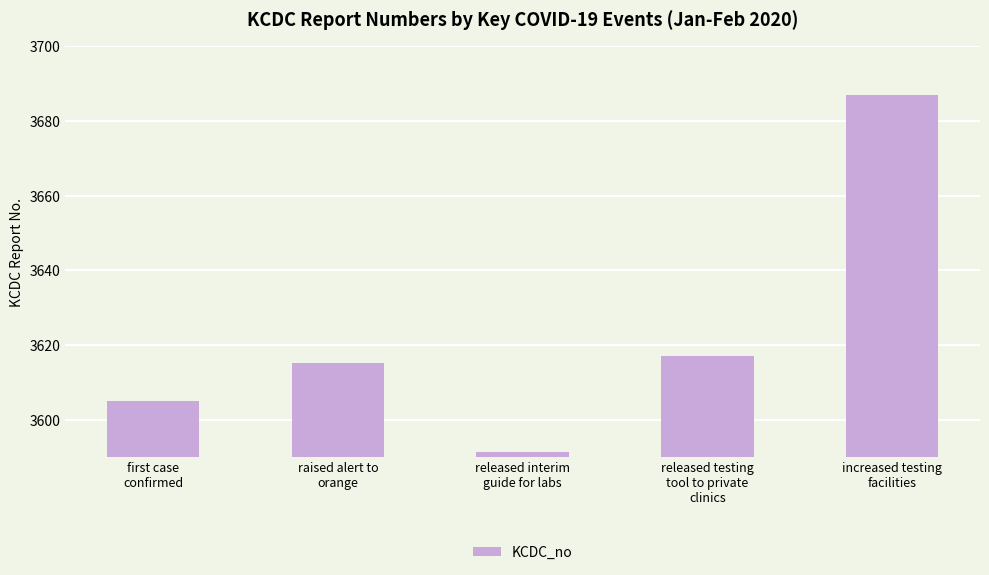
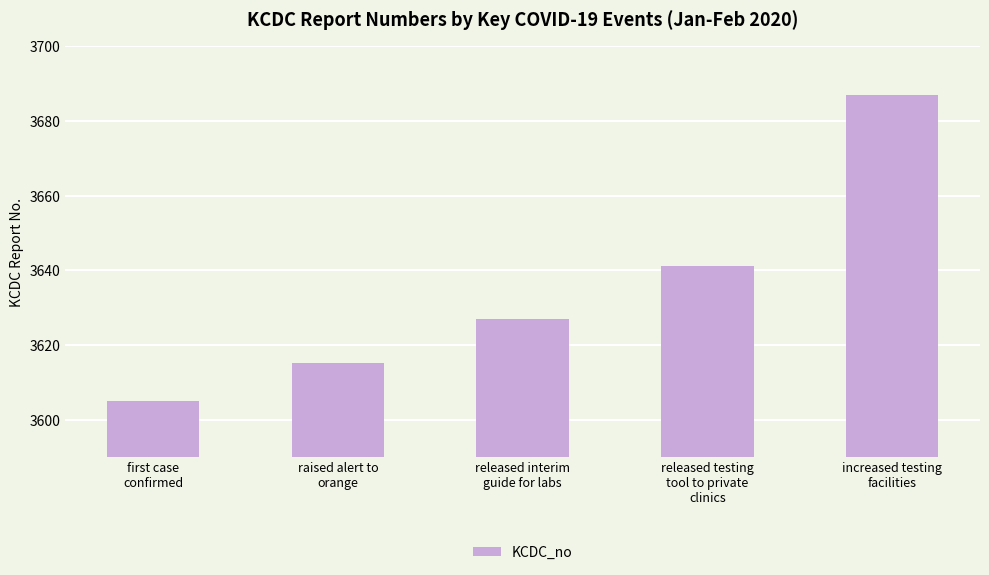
  {
    "first case confirmed": 3605,
    "raised alert to orange": 3615,
-   "released interim guide for labs": 3591,
-   "released testing tool to private clinics": 3617,
+   "released interim guide for labs": 3627,
+   "released testing tool to private clinics": 3641,
    "increased testing facilities": 3687
  }
